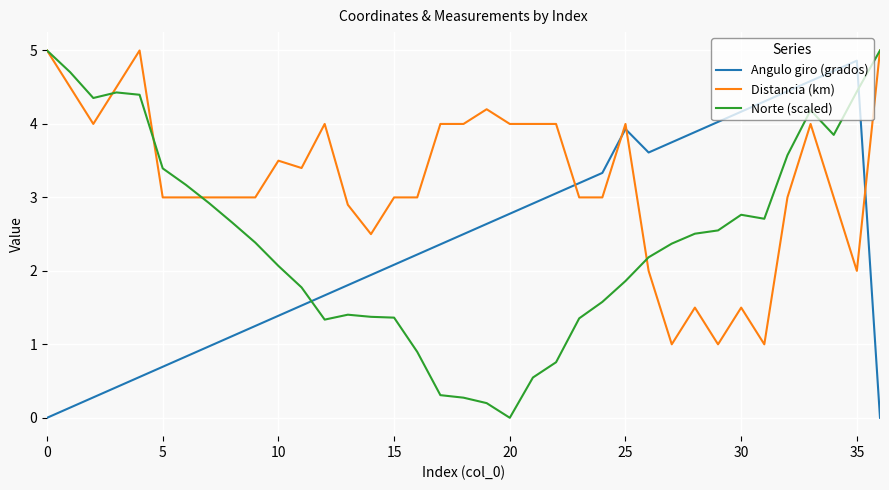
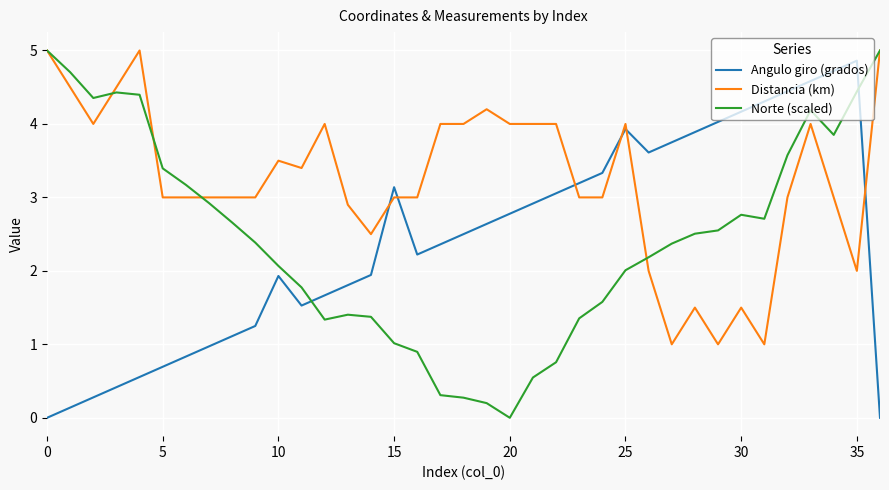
  {
    "Angulo giro (grados)": {
      "0": 0.0,
      "5": 0.7,
-     "10": 1.4,
-     "15": 2.1,
+     "10": 1.9,
+     "15": 3.1,
      "20": 2.8,
      "25": 3.9
    },
    "Distancia (km)": {
      "5": 3.0,
      "10": 3.5,
      "15": 3.0,
      "20": 4.0,
      "25": 4.0,
      "30": 1.5,
      "35": 2.0
    },
    "Norte (scaled)": {
      "5": 3.4,
      "10": 2.1,
-     "15": 1.4,
+     "15": 1.0,
      "20": 0.0,
-     "25": 1.9,
+     "25": 2.0,
      "30": 2.8
    }
  }
